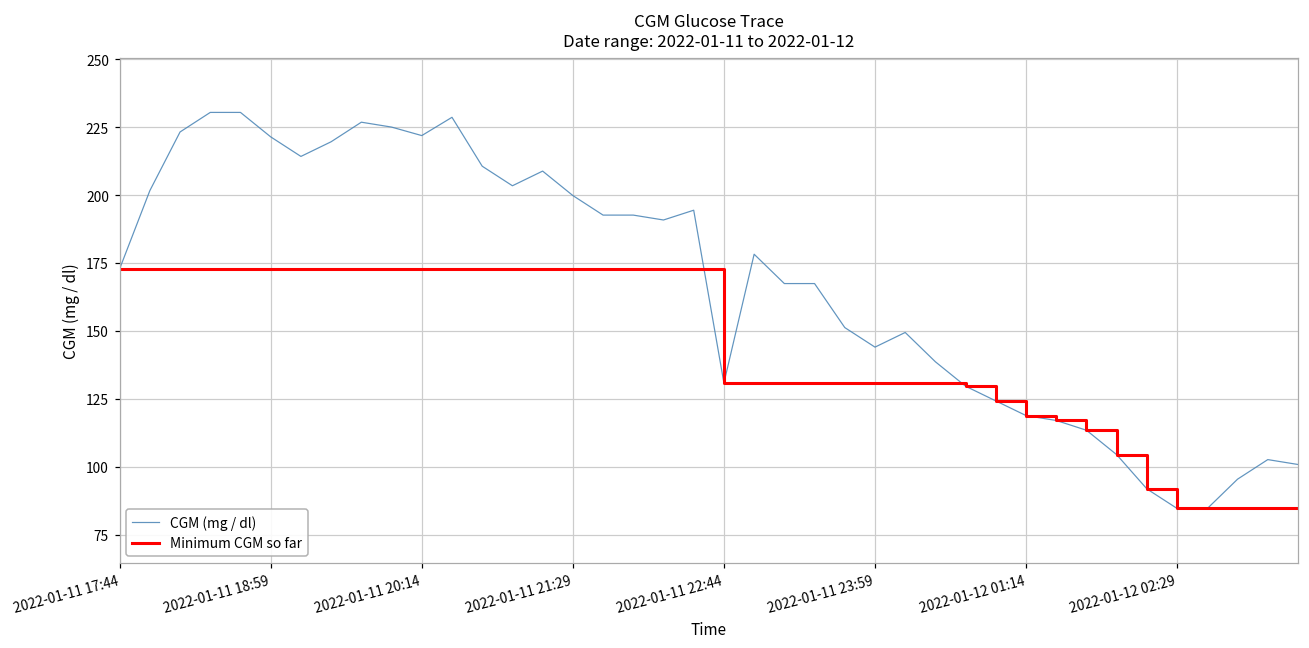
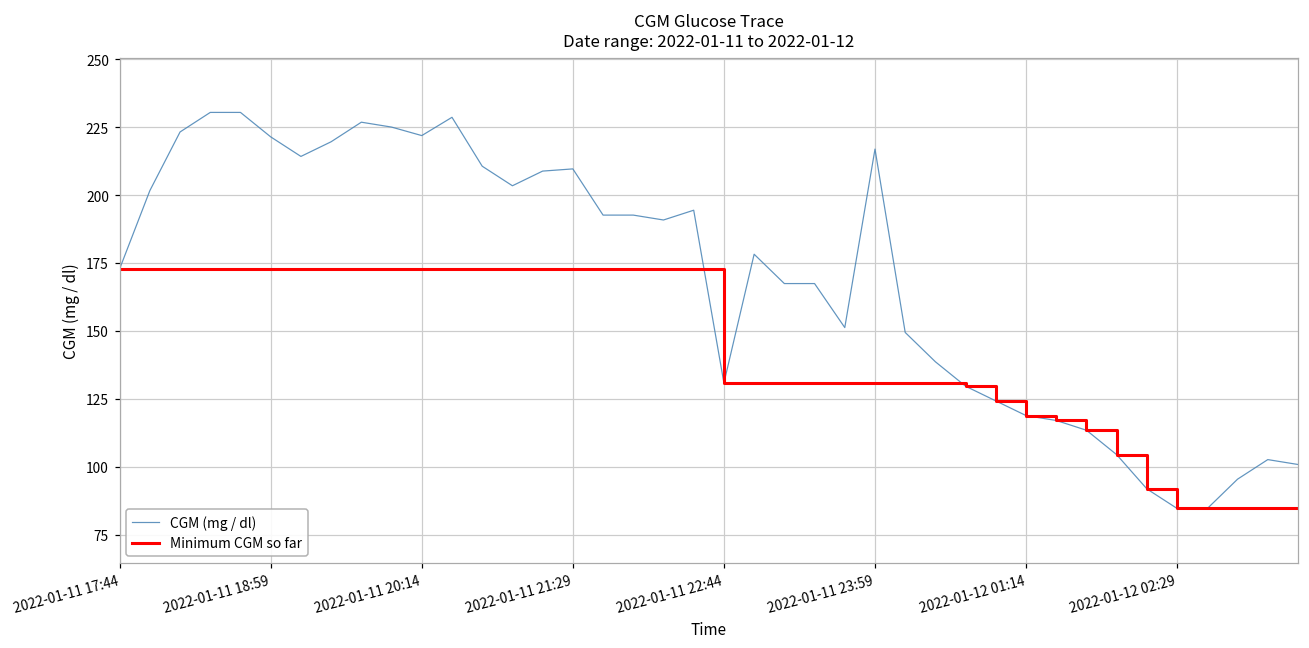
  {
    "CGM (mg / dl)": {
      "2022-01-11 18:59": 221,
      "2022-01-11 20:14": 222,
-     "2022-01-11 21:29": 200,
-     "2022-01-11 23:59": 144
+     "2022-01-11 21:29": 210,
+     "2022-01-11 23:59": 217
    },
    "Minimum CGM so far": {
      "2022-01-11 18:59": 173,
      "2022-01-11 20:14": 173,
      "2022-01-11 21:29": 173,
      "2022-01-11 23:59": 131
    }
  }
